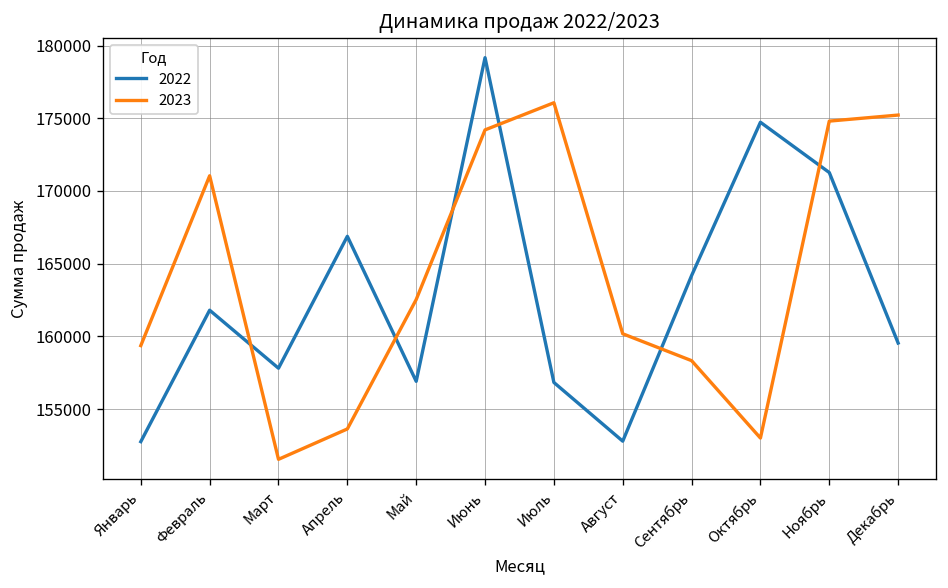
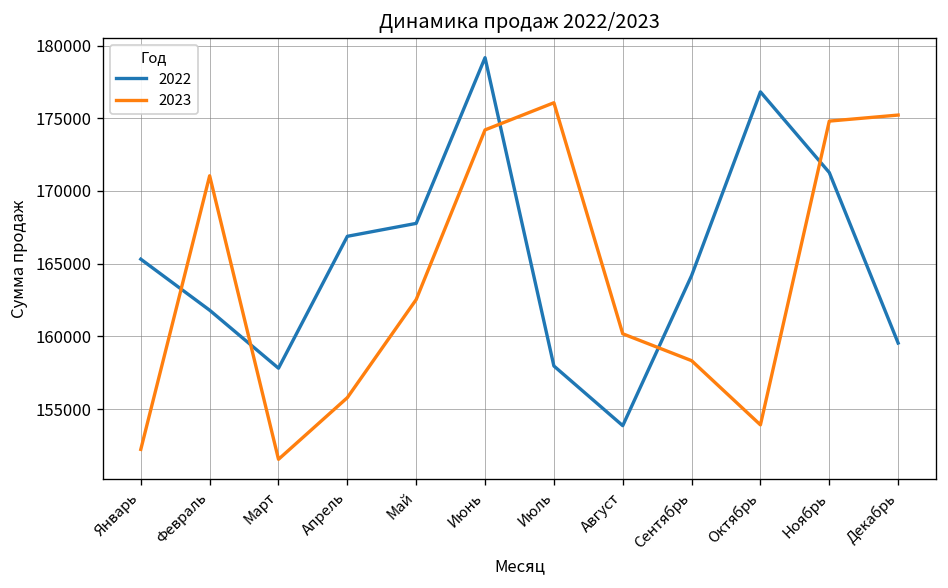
  {
    "2022": {
-     "Январь": 152800,
+     "Январь": 165300,
      "Февраль": 161800,
      "Март": 157800,
      "Апрель": 166900,
-     "Май": 156900,
+     "Май": 167800,
      "Июнь": 179200,
-     "Июль": 156800,
-     "Август": 152800,
+     "Июль": 158000,
+     "Август": 153900,
      "Сентябрь": 164200,
-     "Октябрь": 174700,
+     "Октябрь": 176800,
      "Ноябрь": 171300,
      "Декабрь": 159500
    },
    "2023": {
-     "Январь": 159400,
+     "Январь": 152200,
      "Февраль": 171000,
      "Март": 151600,
-     "Апрель": 153600,
+     "Апрель": 155800,
      "Май": 162500,
      "Июнь": 174200,
      "Июль": 176100,
      "Август": 160200,
      "Сентябрь": 158300,
-     "Октябрь": 153000,
+     "Октябрь": 153900,
      "Ноябрь": 174800,
      "Декабрь": 175200
    }
  }
